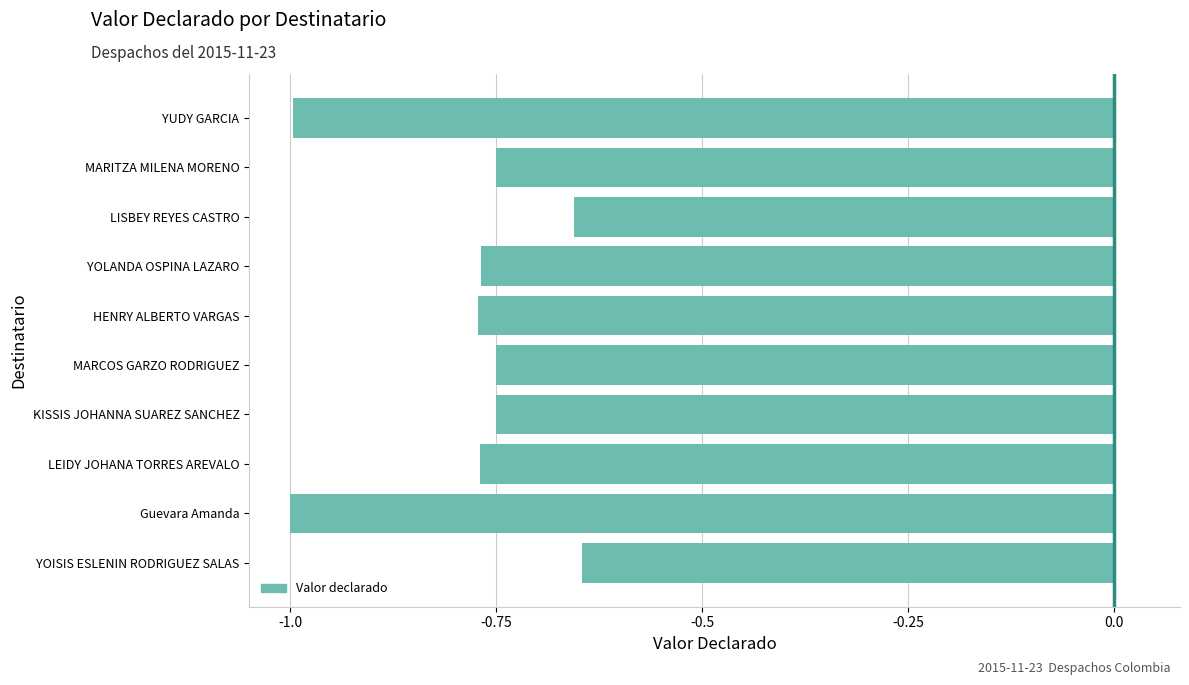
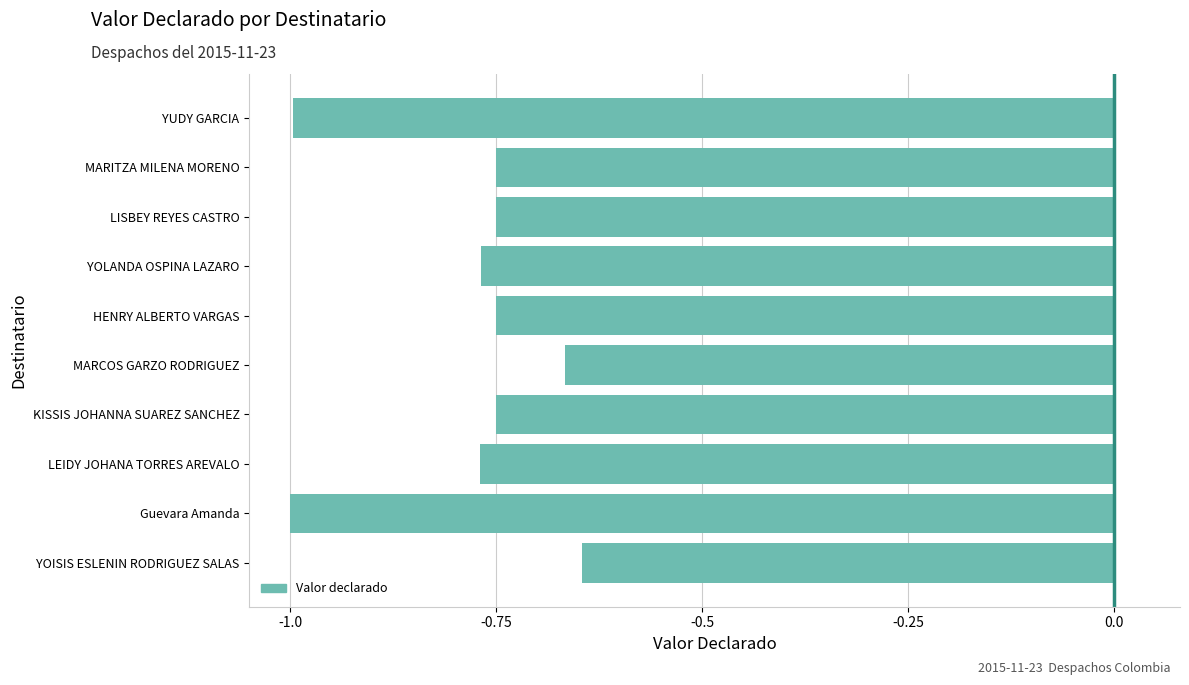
  {
    "YUDY GARCIA": -1.00,
    "MARITZA MILENA MORENO": -0.75,
-   "LISBEY REYES CASTRO": -0.66,
+   "LISBEY REYES CASTRO": -0.75,
    "YOLANDA OSPINA LAZARO": -0.77,
-   "HENRY ALBERTO VARGAS": -0.77,
-   "MARCOS GARZO RODRIGUEZ": -0.75,
+   "HENRY ALBERTO VARGAS": -0.75,
+   "MARCOS GARZO RODRIGUEZ": -0.67,
    "KISSIS JOHANNA SUAREZ SANCHEZ": -0.75,
    "LEIDY JOHANA TORRES AREVALO": -0.77,
    "Guevara Amanda": -1.00,
    "YOISIS ESLENIN RODRIGUEZ SALAS": -0.65
  }
